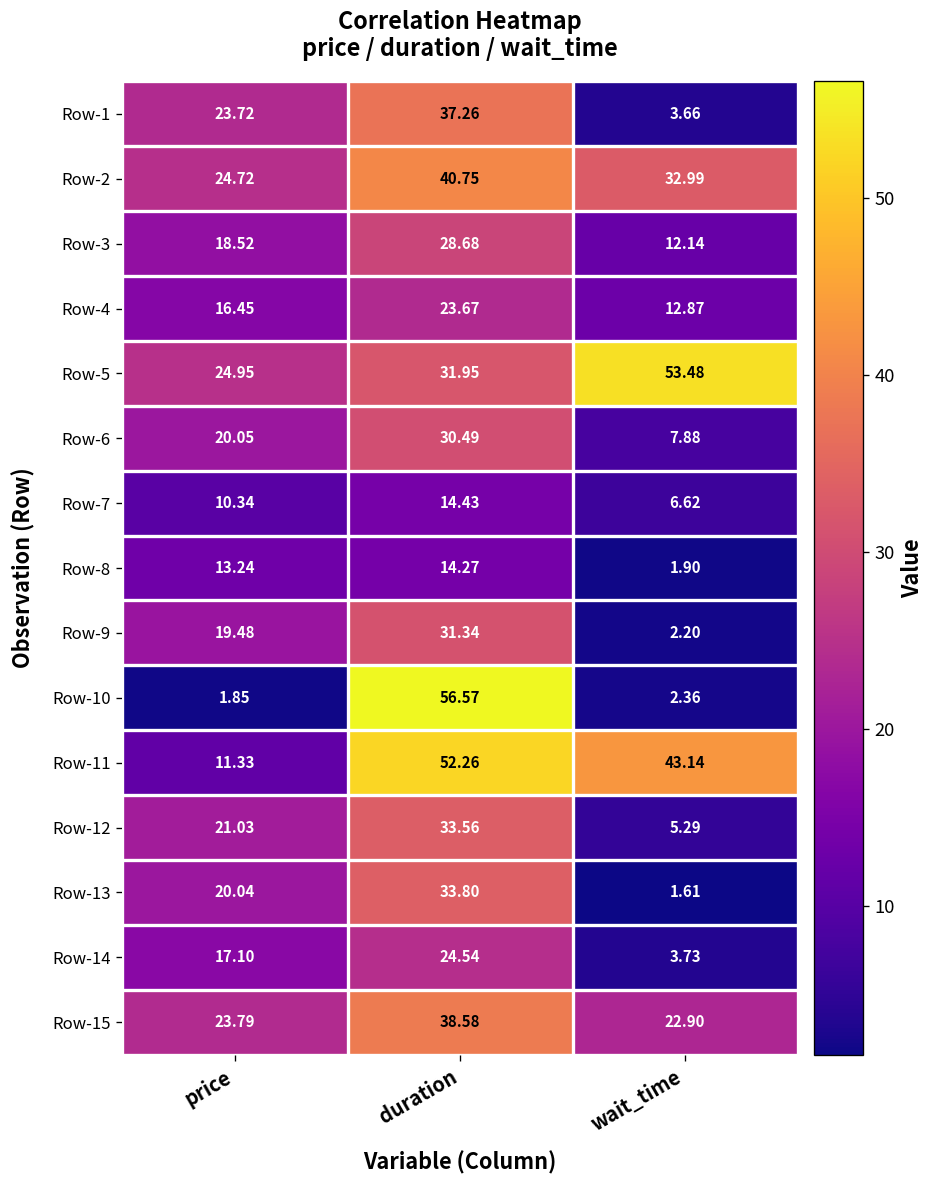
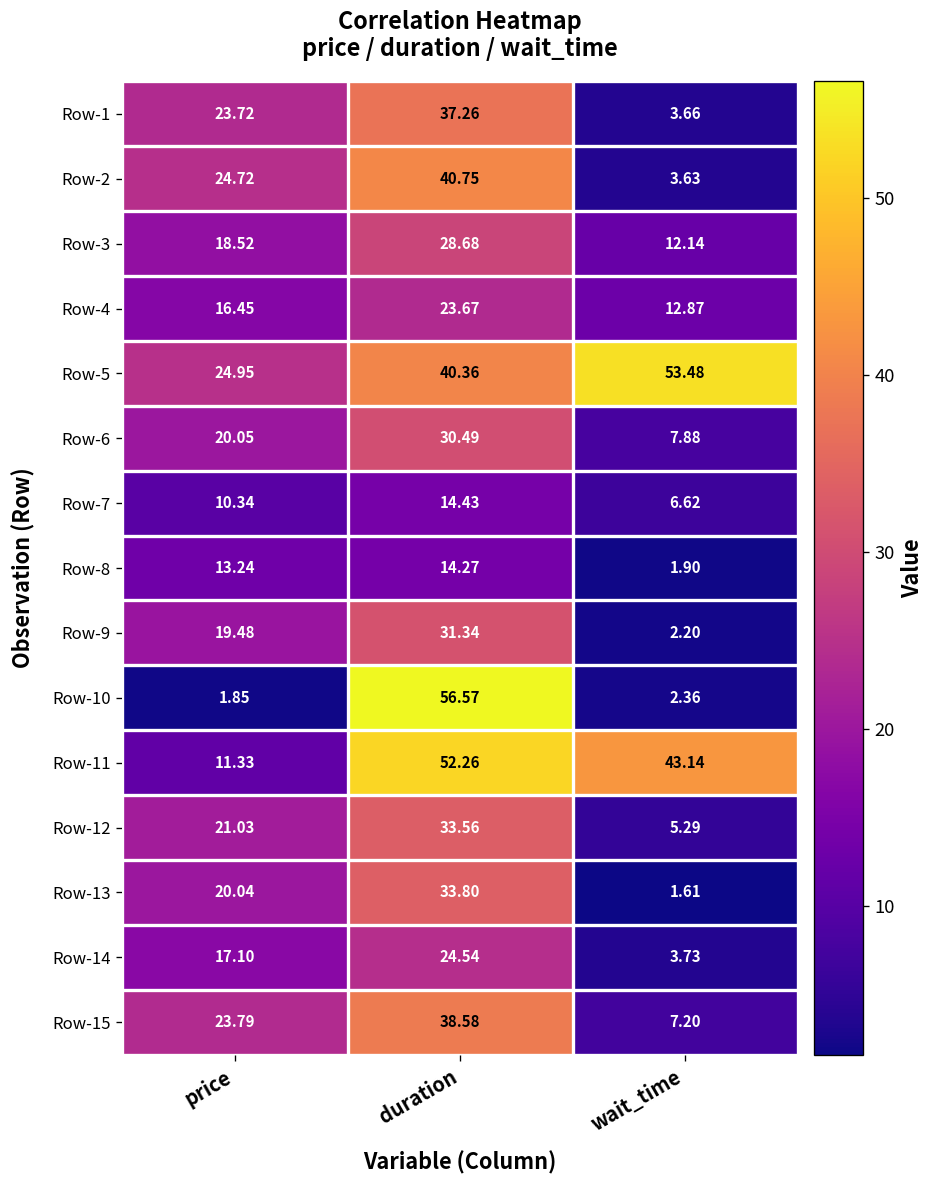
  {
    "Row-1": {
      "price": 23.72,
      "duration": 37.26,
      "wait_time": 3.66
    },
    "Row-2": {
      "price": 24.72,
      "duration": 40.75,
-     "wait_time": 32.99
+     "wait_time": 3.63
    },
    "Row-3": {
      "price": 18.52,
      "duration": 28.68,
      "wait_time": 12.14
    },
    "Row-4": {
      "price": 16.45,
      "duration": 23.67,
      "wait_time": 12.87
    },
    "Row-5": {
      "price": 24.95,
-     "duration": 31.95,
+     "duration": 40.36,
      "wait_time": 53.48
    },
    "Row-6": {
      "price": 20.05,
      "duration": 30.49,
      "wait_time": 7.88
    },
    "Row-7": {
      "price": 10.34,
      "duration": 14.43,
      "wait_time": 6.62
    },
    "Row-8": {
      "price": 13.24,
      "duration": 14.27,
      "wait_time": 1.90
    },
    "Row-9": {
      "price": 19.48,
      "duration": 31.34,
      "wait_time": 2.20
    },
    "Row-10": {
      "price": 1.85,
      "duration": 56.57,
      "wait_time": 2.36
    },
    "Row-11": {
      "price": 11.33,
      "duration": 52.26,
      "wait_time": 43.14
    },
    "Row-12": {
      "price": 21.03,
      "duration": 33.56,
      "wait_time": 5.29
    },
    "Row-13": {
      "price": 20.04,
      "duration": 33.80,
      "wait_time": 1.61
    },
    "Row-14": {
      "price": 17.10,
      "duration": 24.54,
      "wait_time": 3.73
    },
    "Row-15": {
      "price": 23.79,
      "duration": 38.58,
-     "wait_time": 22.90
+     "wait_time": 7.20
    }
  }
